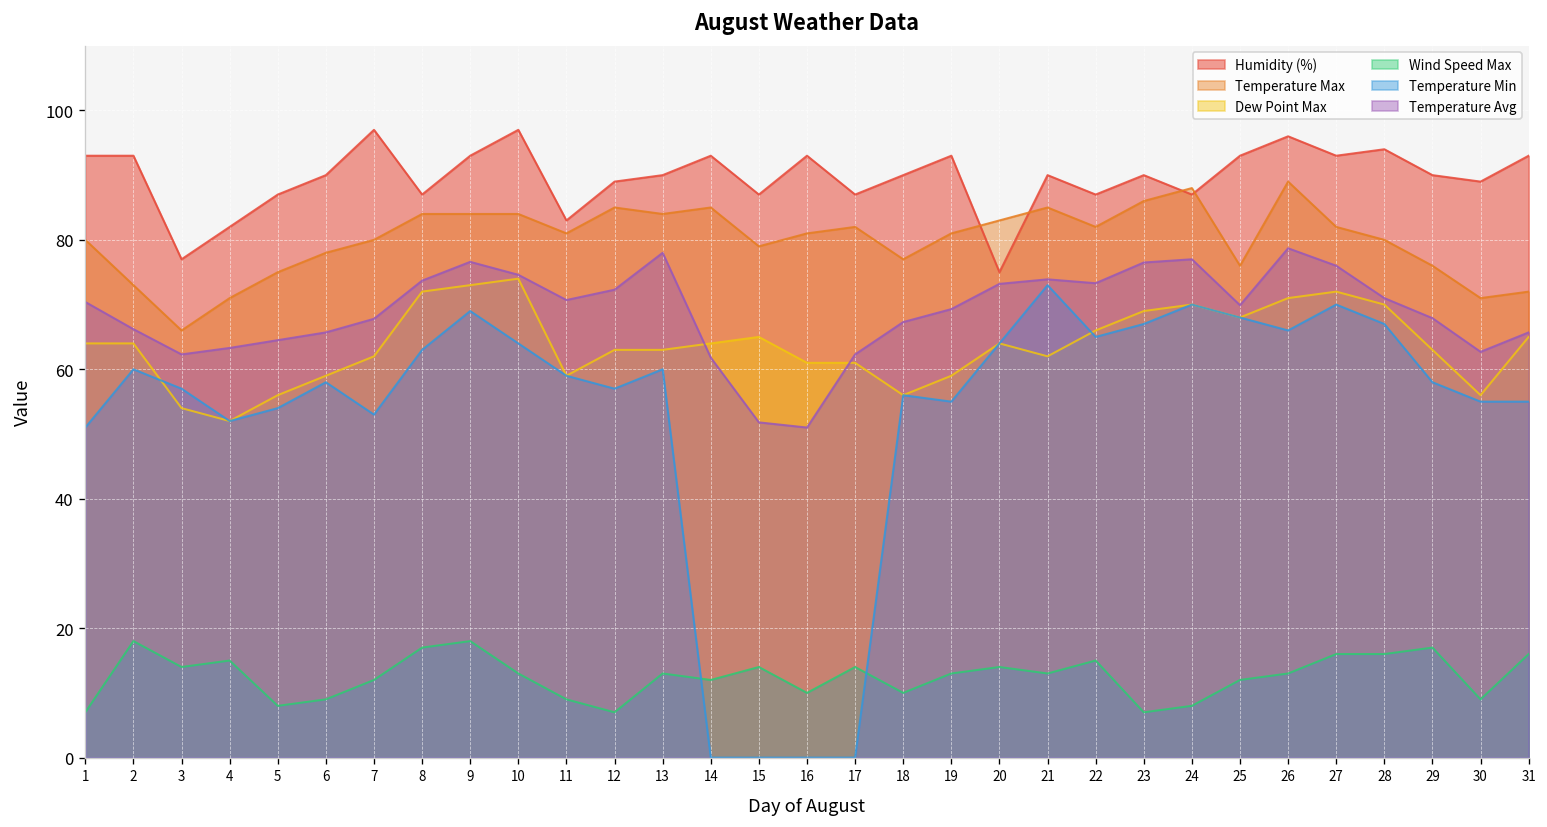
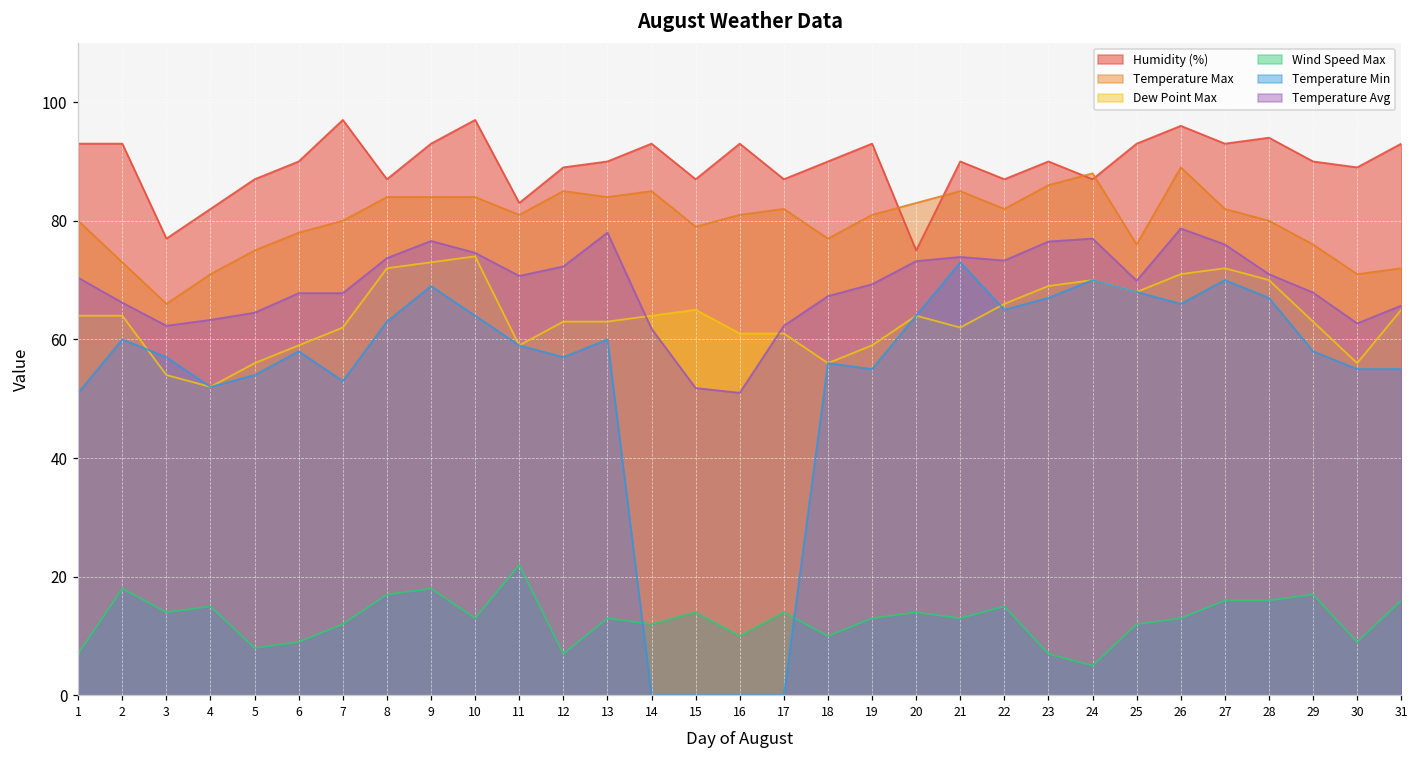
  {
    "Wind Speed Max": {
      "1": 7,
      "2": 18,
      "3": 14,
      "4": 15,
      "5": 8,
      "6": 9,
      "7": 12,
      "8": 17,
      "9": 18,
      "10": 13,
-     "11": 9,
+     "11": 22,
      "12": 7,
      "13": 13,
      "14": 12,
      "15": 14,
      "16": 10,
      "17": 14,
      "18": 10,
      "19": 13,
      "20": 14,
      "21": 13,
      "22": 15,
      "23": 7,
-     "24": 8,
+     "24": 5,
      "25": 12,
      "26": 13,
      "27": 16,
      "28": 16,
      "29": 17,
      "30": 9,
      "31": 16
    },
    "Temperature Min": {
      "1": 51,
      "2": 60,
      "3": 57,
      "5": 54,
      "6": 58,
      "7": 53,
      "8": 63,
      "9": 69,
      "10": 64,
      "12": 57,
      "13": 60,
      "14": 0,
      "15": 0,
      "16": 0,
      "17": 0,
      "19": 55,
      "21": 73,
      "22": 65,
      "23": 67,
      "26": 66,
      "27": 70,
      "28": 67,
      "29": 58,
      "30": 55,
      "31": 55
    },
    "Temperature Avg": {
      "1": 70,
      "2": 66,
      "3": 62,
      "4": 63,
      "5": 65,
-     "6": 66,
+     "6": 68,
      "7": 68,
      "8": 74,
      "9": 77,
      "10": 75,
      "11": 71,
      "12": 72,
      "13": 78,
      "14": 62,
      "15": 52,
      "16": 51,
      "17": 62,
      "18": 67,
      "19": 69,
      "20": 73,
      "21": 74,
      "22": 73,
      "23": 77,
      "24": 77,
      "25": 70,
      "26": 79,
      "27": 76,
      "28": 71,
      "29": 68,
      "30": 63,
      "31": 66
    }
  }
